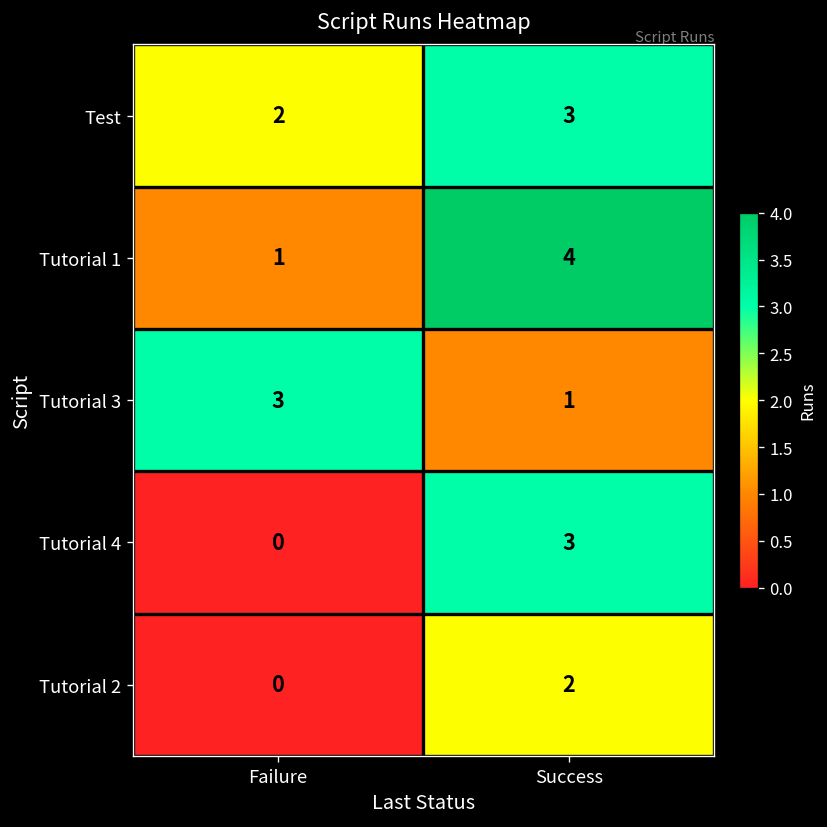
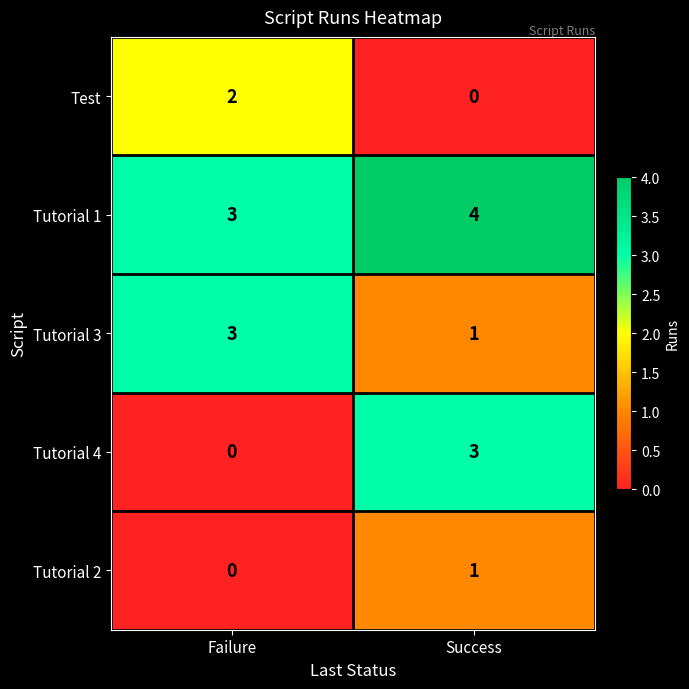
  {
    "Test": {
      "Failure": 2,
-     "Success": 3
+     "Success": 0
    },
    "Tutorial 1": {
-     "Failure": 1,
+     "Failure": 3,
      "Success": 4
    },
    "Tutorial 3": {
      "Failure": 3,
      "Success": 1
    },
    "Tutorial 4": {
      "Failure": 0,
      "Success": 3
    },
    "Tutorial 2": {
      "Failure": 0,
-     "Success": 2
+     "Success": 1
    }
  }
